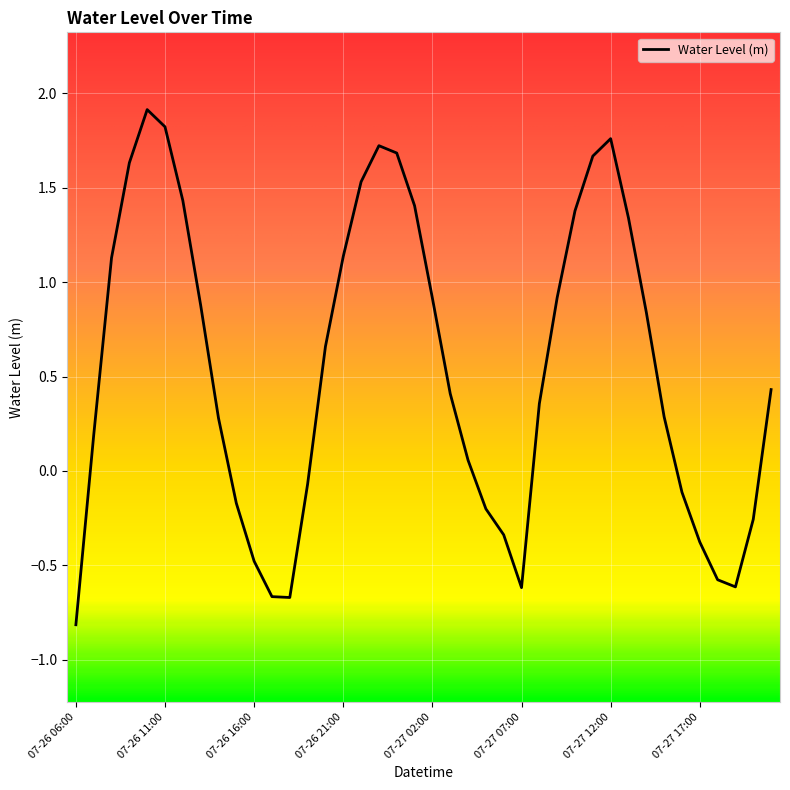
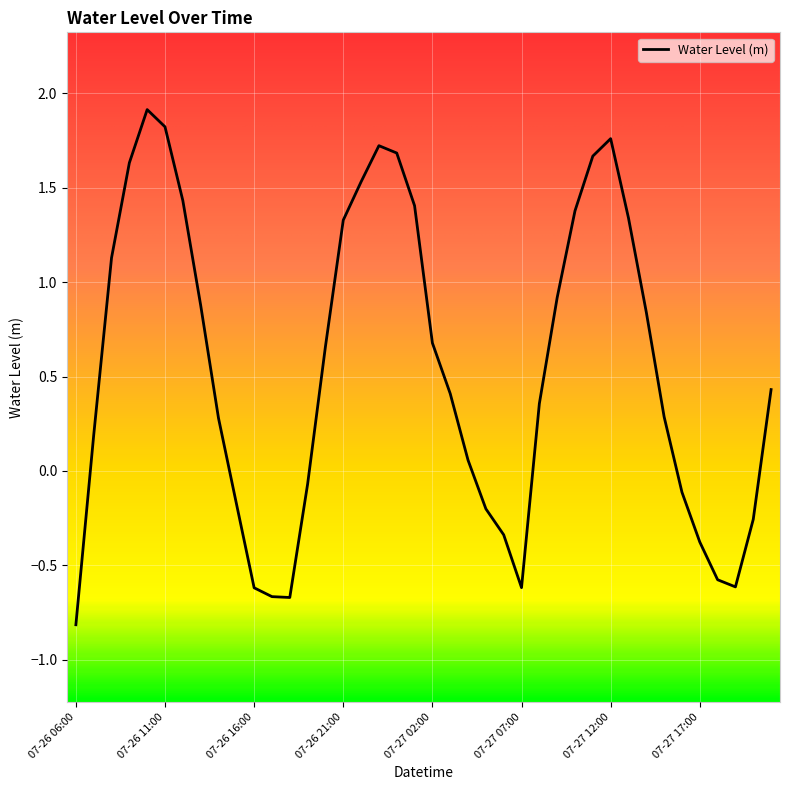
  {
    "07-26 06:00": -0.81,
    "07-26 11:00": 1.82,
-   "07-26 16:00": -0.48,
-   "07-26 21:00": 1.14,
-   "07-27 02:00": 0.91,
+   "07-26 16:00": -0.62,
+   "07-26 21:00": 1.33,
+   "07-27 02:00": 0.68,
    "07-27 07:00": -0.62,
    "07-27 12:00": 1.76,
    "07-27 17:00": -0.38
  }
